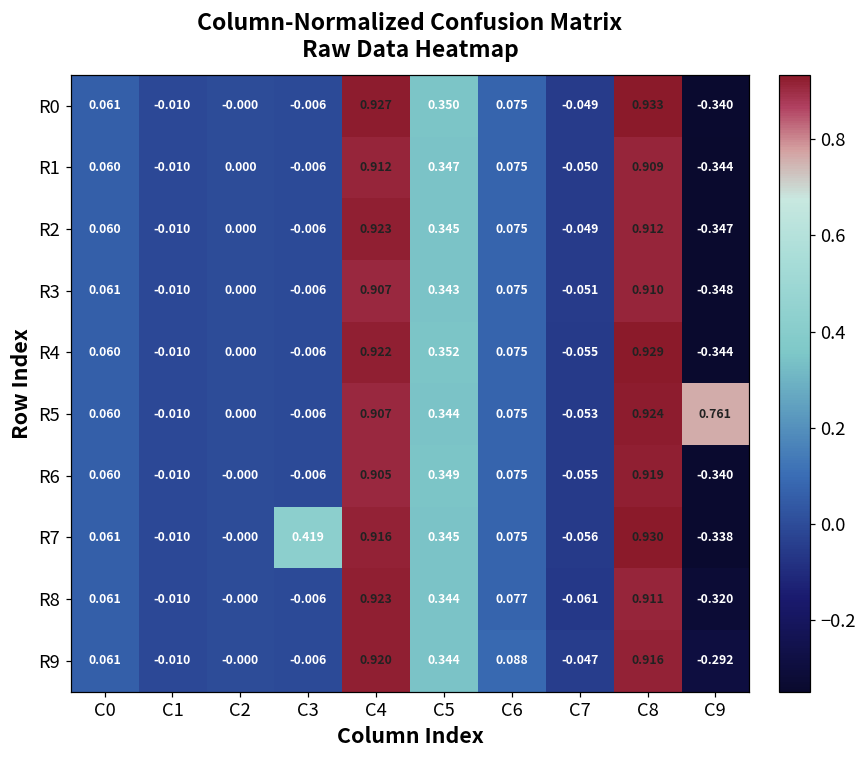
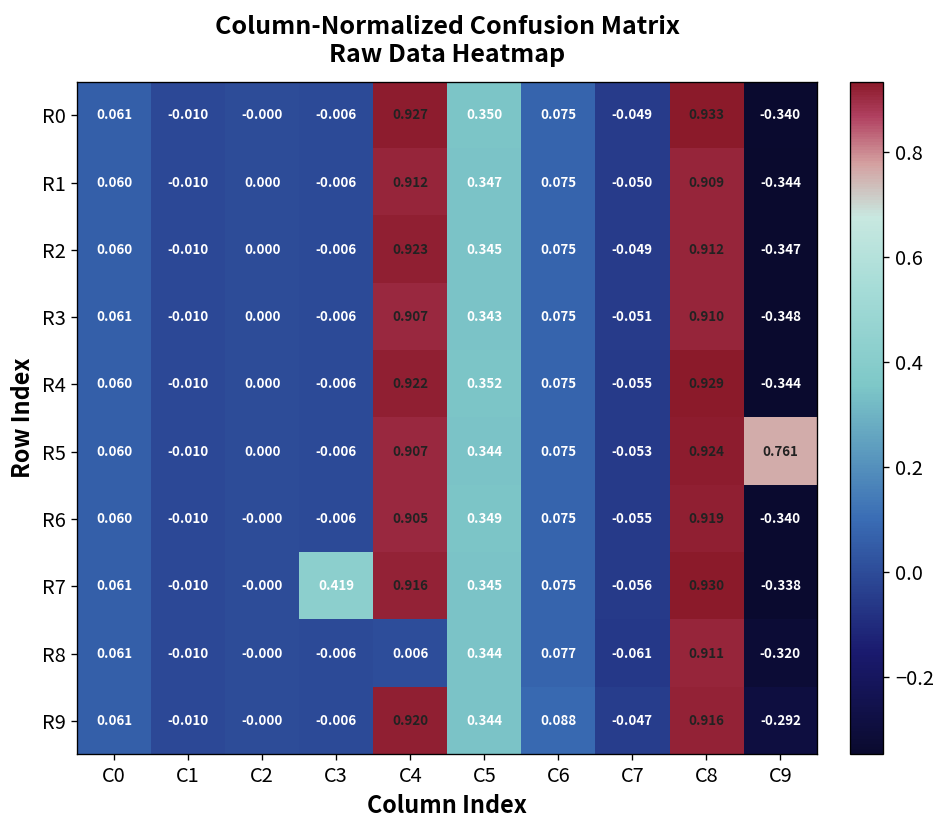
  {
    "R0": {
      "C0": 0.061,
      "C1": -0.010,
      "C2": -0.000,
      "C3": -0.006,
      "C4": 0.927,
      "C5": 0.350,
      "C6": 0.075,
      "C7": -0.049,
      "C8": 0.933,
      "C9": -0.340
    },
    "R1": {
      "C0": 0.060,
      "C1": -0.010,
      "C2": 0.000,
      "C3": -0.006,
      "C4": 0.912,
      "C5": 0.347,
      "C6": 0.075,
      "C7": -0.050,
      "C8": 0.909,
      "C9": -0.344
    },
    "R2": {
      "C0": 0.060,
      "C1": -0.010,
      "C2": 0.000,
      "C3": -0.006,
      "C4": 0.923,
      "C5": 0.345,
      "C6": 0.075,
      "C7": -0.049,
      "C8": 0.912,
      "C9": -0.347
    },
    "R3": {
      "C0": 0.061,
      "C1": -0.010,
      "C2": 0.000,
      "C3": -0.006,
      "C4": 0.907,
      "C5": 0.343,
      "C6": 0.075,
      "C7": -0.051,
      "C8": 0.910,
      "C9": -0.348
    },
    "R4": {
      "C0": 0.060,
      "C1": -0.010,
      "C2": 0.000,
      "C3": -0.006,
      "C4": 0.922,
      "C5": 0.352,
      "C6": 0.075,
      "C7": -0.055,
      "C8": 0.929,
      "C9": -0.344
    },
    "R5": {
      "C0": 0.060,
      "C1": -0.010,
      "C2": 0.000,
      "C3": -0.006,
      "C4": 0.907,
      "C5": 0.344,
      "C6": 0.075,
      "C7": -0.053,
      "C8": 0.924,
      "C9": 0.761
    },
    "R6": {
      "C0": 0.060,
      "C1": -0.010,
      "C2": -0.000,
      "C3": -0.006,
      "C4": 0.905,
      "C5": 0.349,
      "C6": 0.075,
      "C7": -0.055,
      "C8": 0.919,
      "C9": -0.340
    },
    "R7": {
      "C0": 0.061,
      "C1": -0.010,
      "C2": -0.000,
      "C3": 0.419,
      "C4": 0.916,
      "C5": 0.345,
      "C6": 0.075,
      "C7": -0.056,
      "C8": 0.930,
      "C9": -0.338
    },
    "R8": {
      "C0": 0.061,
      "C1": -0.010,
      "C2": -0.000,
      "C3": -0.006,
-     "C4": 0.923,
+     "C4": 0.006,
      "C5": 0.344,
      "C6": 0.077,
      "C7": -0.061,
      "C8": 0.911,
      "C9": -0.320
    },
    "R9": {
      "C0": 0.061,
      "C1": -0.010,
      "C2": -0.000,
      "C3": -0.006,
      "C4": 0.920,
      "C5": 0.344,
      "C6": 0.088,
      "C7": -0.047,
      "C8": 0.916,
      "C9": -0.292
    }
  }
